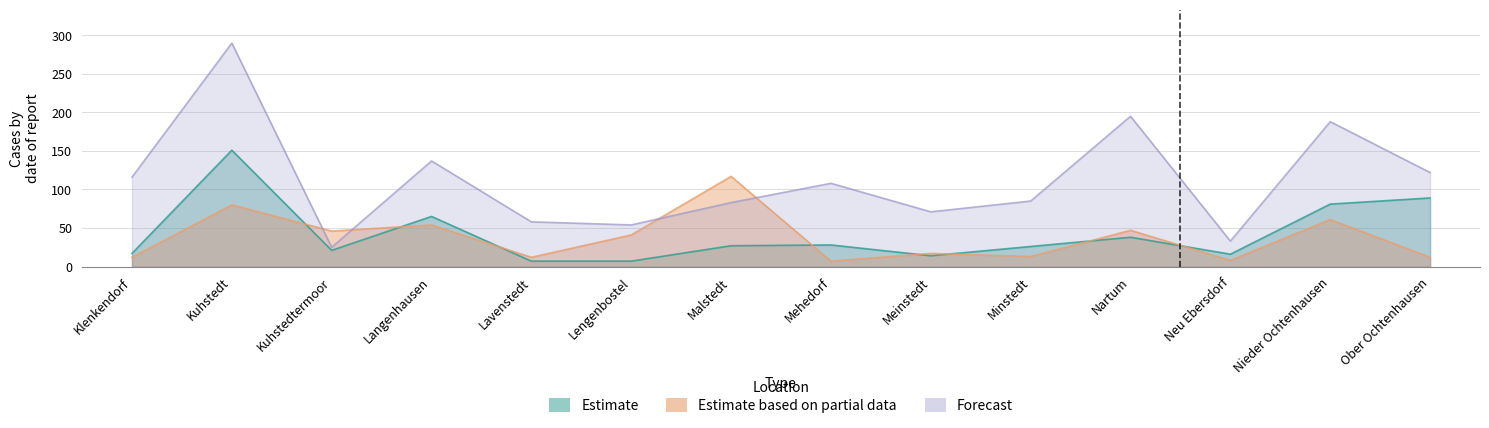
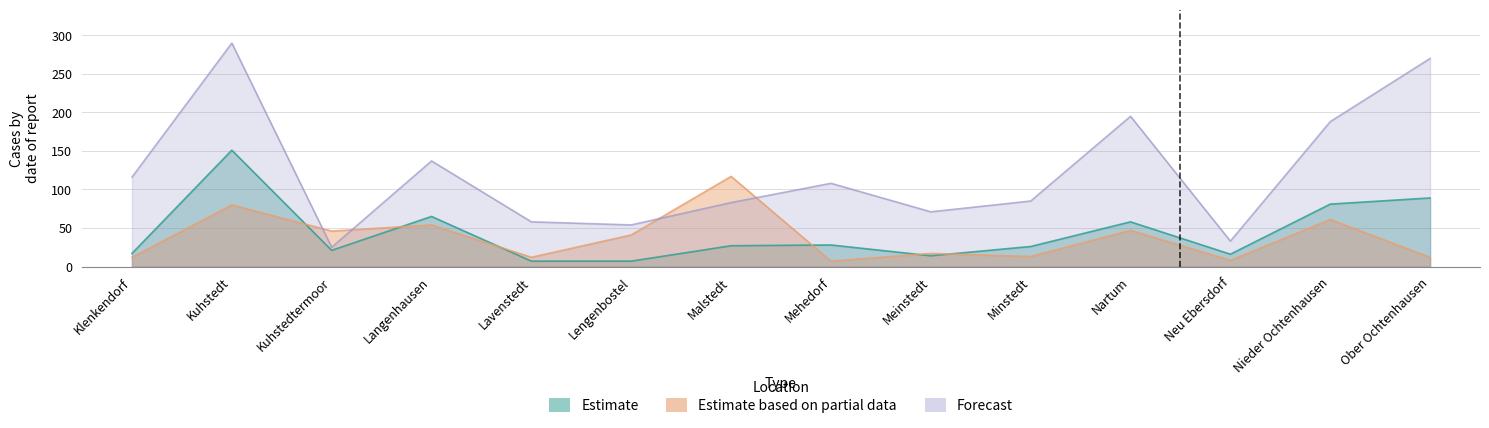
  {
    "Estimate": {
      "Klenkendorf": 20,
      "Kuhstedt": 150,
      "Kuhstedtermoor": 20,
      "Langenhausen": 70,
      "Lavenstedt": 10,
      "Lengenbostel": 10,
      "Malstedt": 30,
      "Mehedorf": 30,
      "Minstedt": 30,
-     "Nartum": 40,
+     "Nartum": 60,
      "Neu Ebersdorf": 20,
      "Nieder Ochtenhausen": 80,
      "Ober Ochtenhausen": 90
    },
    "Estimate based on partial data": {
      "Klenkendorf": 10,
      "Kuhstedt": 80,
      "Kuhstedtermoor": 50,
      "Langenhausen": 50,
      "Lavenstedt": 10,
      "Lengenbostel": 40,
      "Malstedt": 120,
      "Mehedorf": 10,
      "Minstedt": 10,
      "Nartum": 50,
      "Neu Ebersdorf": 10,
      "Nieder Ochtenhausen": 60,
      "Ober Ochtenhausen": 10
    },
    "Forecast": {
      "Klenkendorf": 120,
      "Kuhstedt": 290,
      "Kuhstedtermoor": 30,
      "Langenhausen": 140,
      "Lavenstedt": 60,
      "Lengenbostel": 50,
      "Malstedt": 80,
      "Mehedorf": 110,
      "Meinstedt": 70,
      "Minstedt": 90,
      "Nartum": 200,
      "Neu Ebersdorf": 30,
      "Nieder Ochtenhausen": 190,
-     "Ober Ochtenhausen": 120
+     "Ober Ochtenhausen": 270
    }
  }
